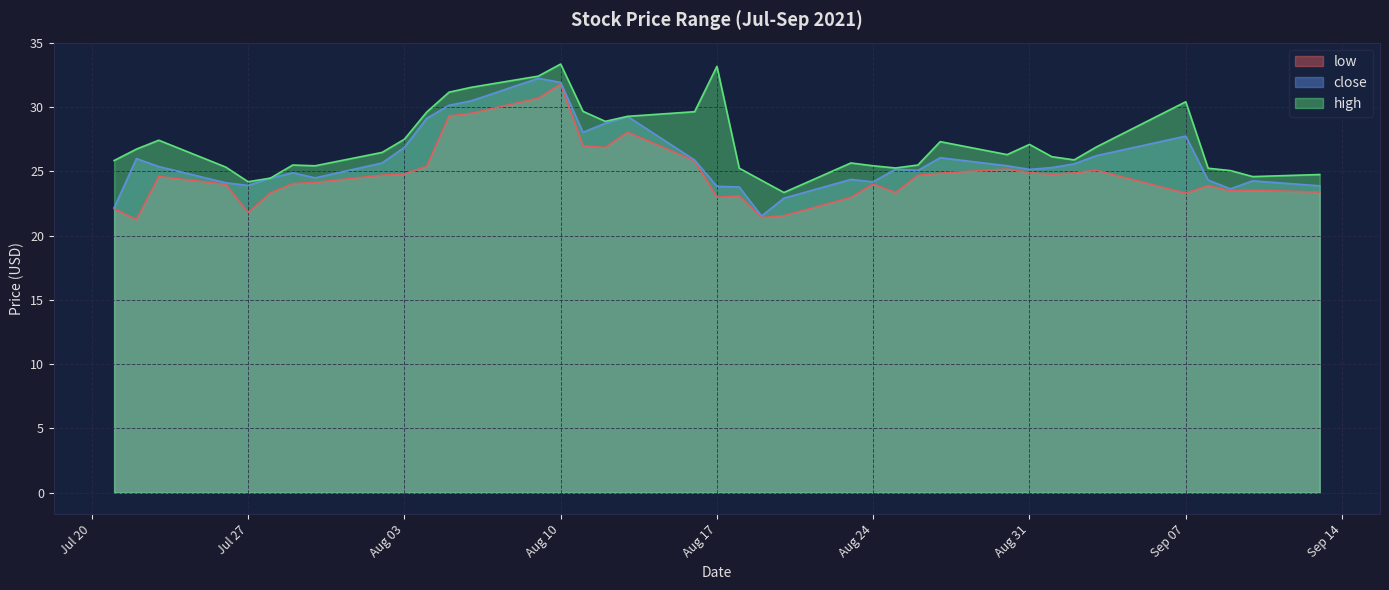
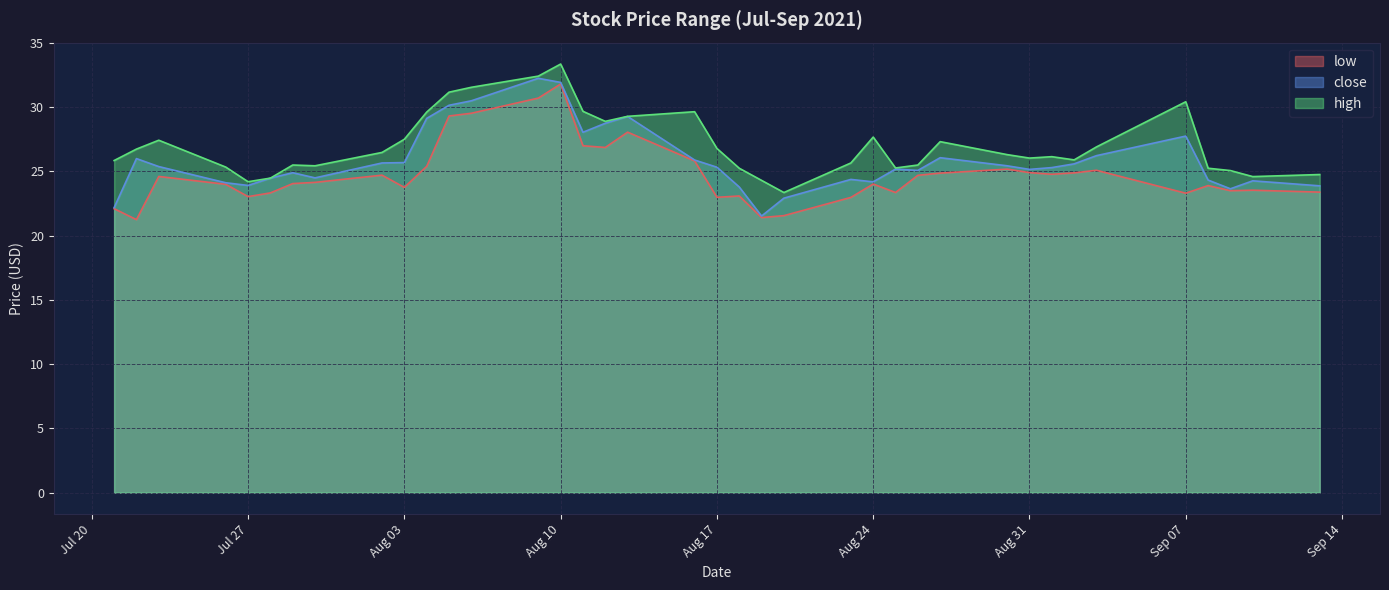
  {
    "low": {
-     "Jul 27": 21.8,
-     "Aug 03": 24.8,
+     "Jul 27": 23.0,
+     "Aug 03": 23.8,
      "Aug 17": 23.0,
      "Aug 31": 24.9,
      "Sep 07": 23.3
    },
    "close": {
      "Jul 27": 23.9,
-     "Aug 03": 26.9,
-     "Aug 17": 23.8,
+     "Aug 03": 25.7,
+     "Aug 17": 25.3,
      "Aug 31": 25.2,
      "Sep 07": 27.8
    },
    "high": {
      "Jul 27": 24.2,
      "Aug 03": 27.5,
      "Aug 10": 33.4,
-     "Aug 17": 33.2,
-     "Aug 24": 25.4,
-     "Aug 31": 27.1,
+     "Aug 17": 26.8,
+     "Aug 24": 27.7,
+     "Aug 31": 26.0,
      "Sep 07": 30.4
    }
  }
